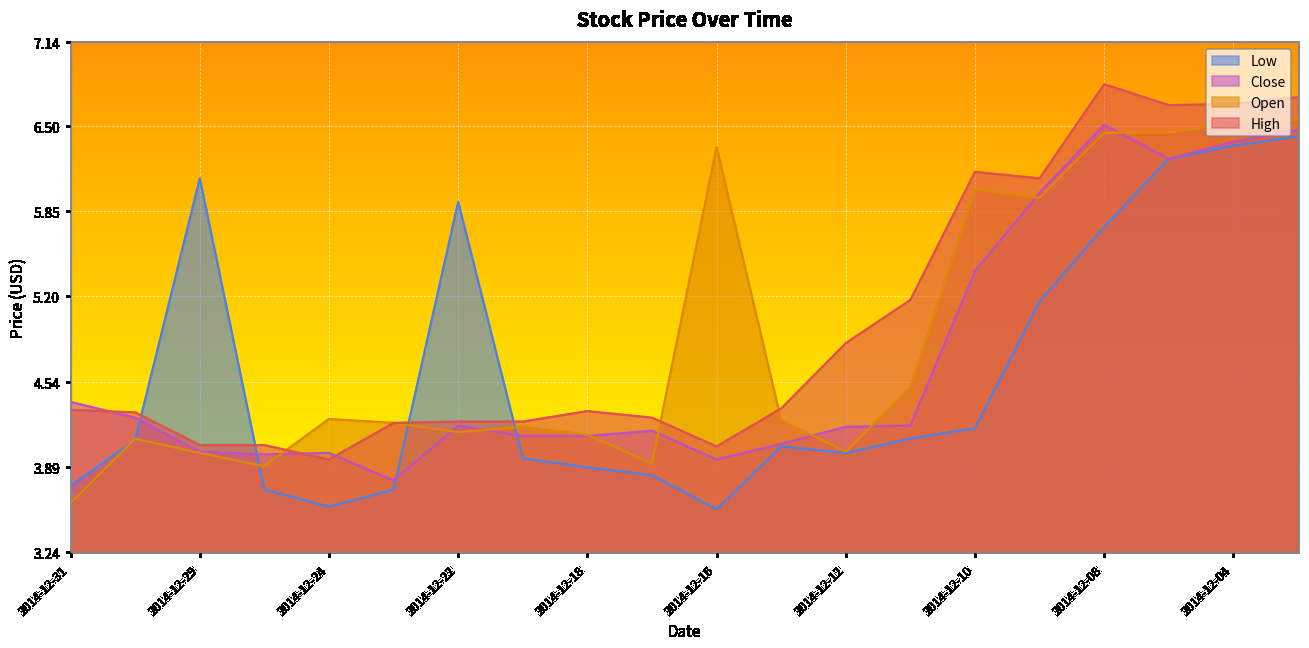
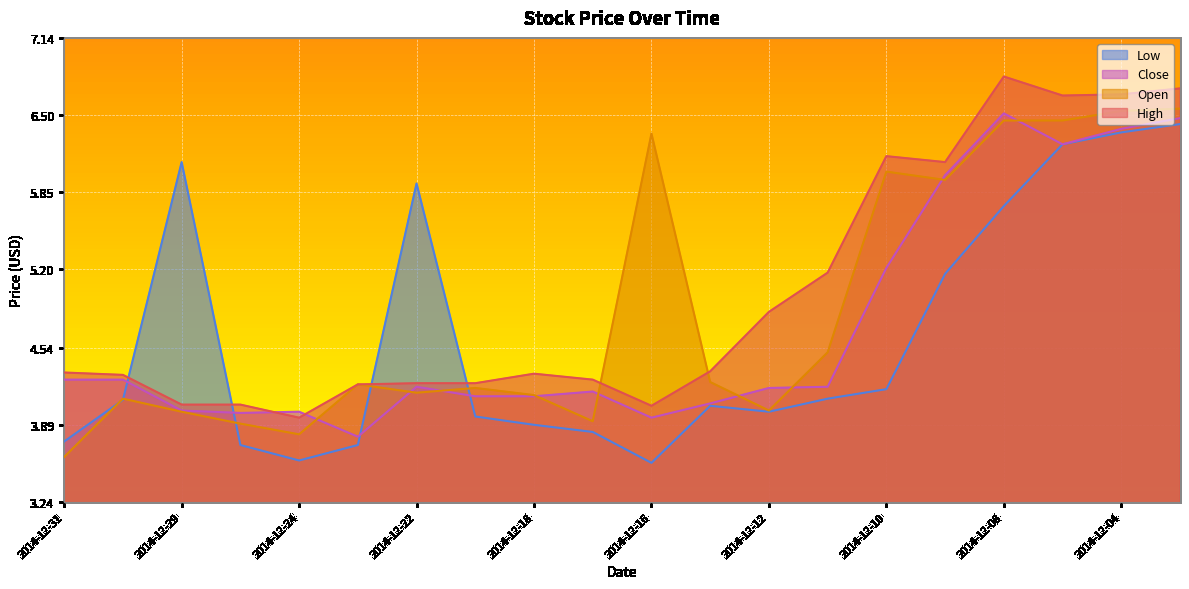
  {
    "Low": {
      "2014-12-31": 3.75,
      "2014-12-29": 6.10,
      "2014-12-24": 3.59,
      "2014-12-22": 5.92,
      "2014-12-18": 3.89,
      "2014-12-16": 3.57,
      "2014-12-10": 4.19,
      "2014-12-08": 5.73,
      "2014-12-04": 6.35
    },
    "Close": {
-     "2014-12-31": 4.39,
+     "2014-12-31": 4.27,
      "2014-12-24": 4.00,
      "2014-12-22": 4.21,
      "2014-12-16": 3.95,
      "2014-12-12": 4.20,
-     "2014-12-10": 5.39,
+     "2014-12-10": 5.21,
      "2014-12-08": 6.51,
      "2014-12-04": 6.38
    },
    "Open": {
      "2014-12-31": 3.62,
-     "2014-12-24": 4.26,
+     "2014-12-24": 3.81,
      "2014-12-22": 4.16,
      "2014-12-16": 6.34,
      "2014-12-10": 6.02,
      "2014-12-08": 6.45
    },
    "High": {
      "2014-12-31": 4.33,
      "2014-12-29": 4.06,
      "2014-12-24": 3.95,
      "2014-12-22": 4.24,
      "2014-12-18": 4.32,
      "2014-12-16": 4.05,
      "2014-12-12": 4.84,
      "2014-12-10": 6.15,
      "2014-12-08": 6.82
    }
  }
